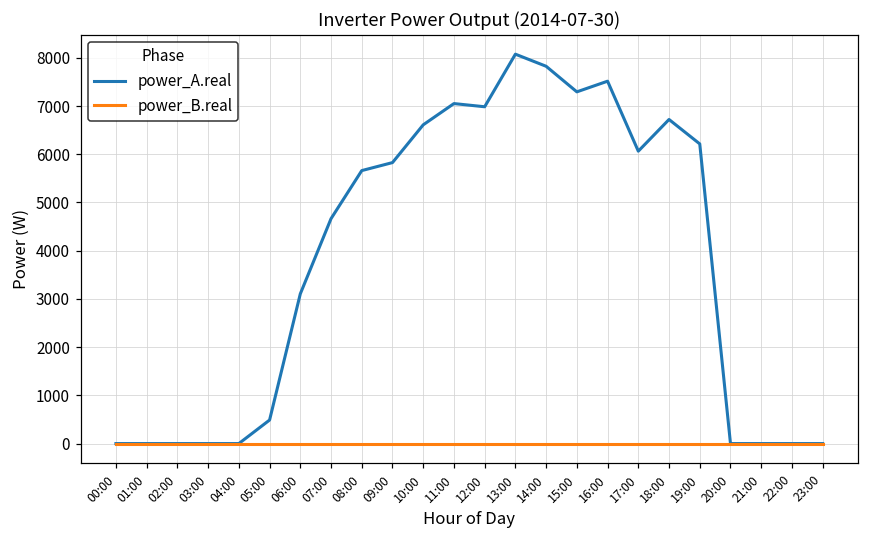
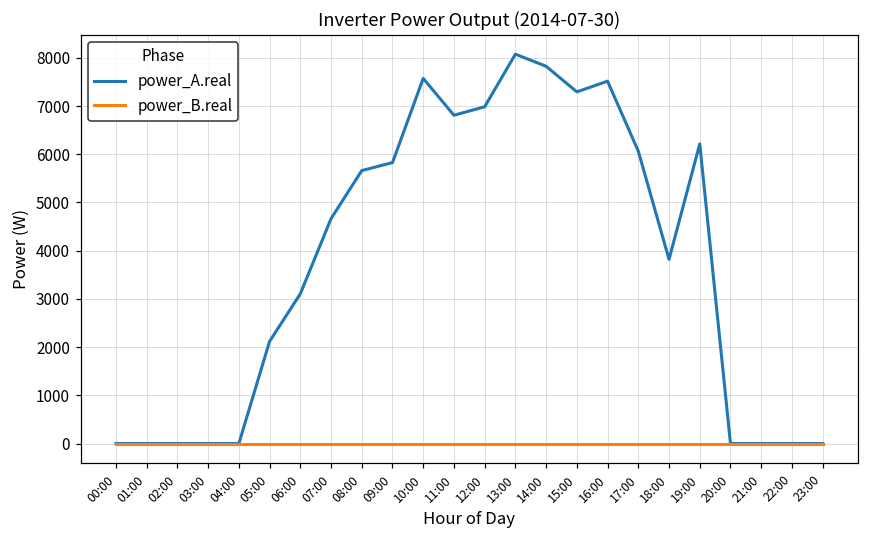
  {
    "power_A.real": {
-     "05:00": 500,
+     "05:00": 2100,
      "06:00": 3100,
      "07:00": 4700,
      "08:00": 5700,
      "09:00": 5800,
-     "10:00": 6600,
-     "11:00": 7100,
+     "10:00": 7600,
+     "11:00": 6800,
      "12:00": 7000,
      "13:00": 8100,
      "14:00": 7800,
      "15:00": 7300,
      "16:00": 7500,
      "17:00": 6100,
-     "18:00": 6700,
+     "18:00": 3800,
      "19:00": 6200
    },
    "power_B.real": {
      "05:00": 0,
      "06:00": 0,
      "07:00": 0,
      "08:00": 0,
      "09:00": 0,
      "10:00": 0,
      "11:00": 0,
      "12:00": 0,
      "13:00": 0,
      "14:00": 0,
      "15:00": 0,
      "16:00": 0,
      "17:00": 0,
      "18:00": 0,
      "19:00": 0
    }
  }
